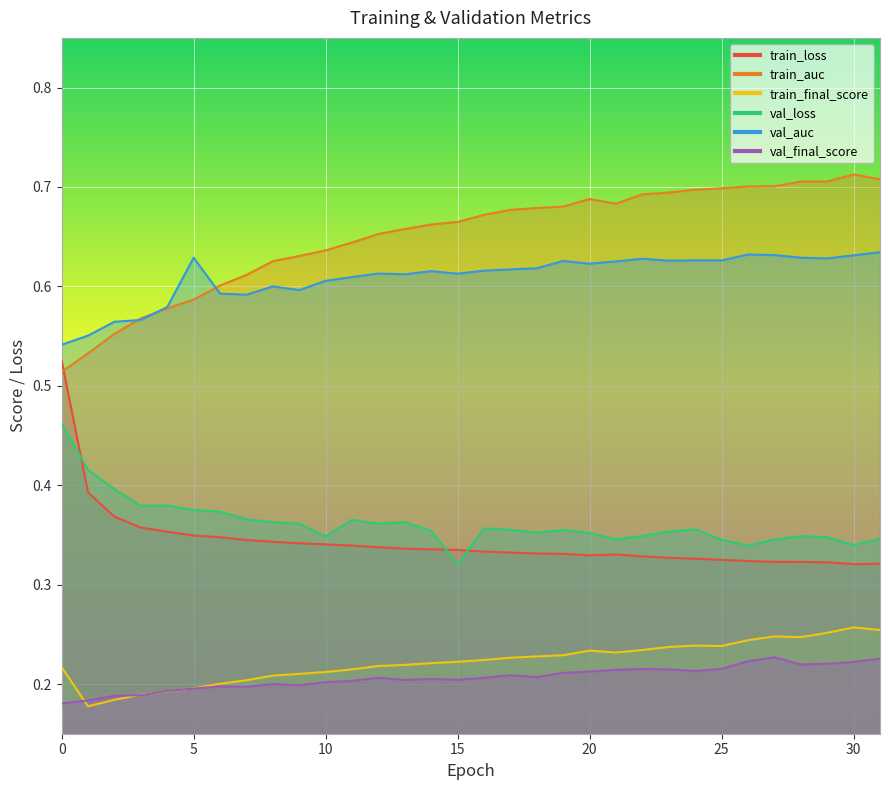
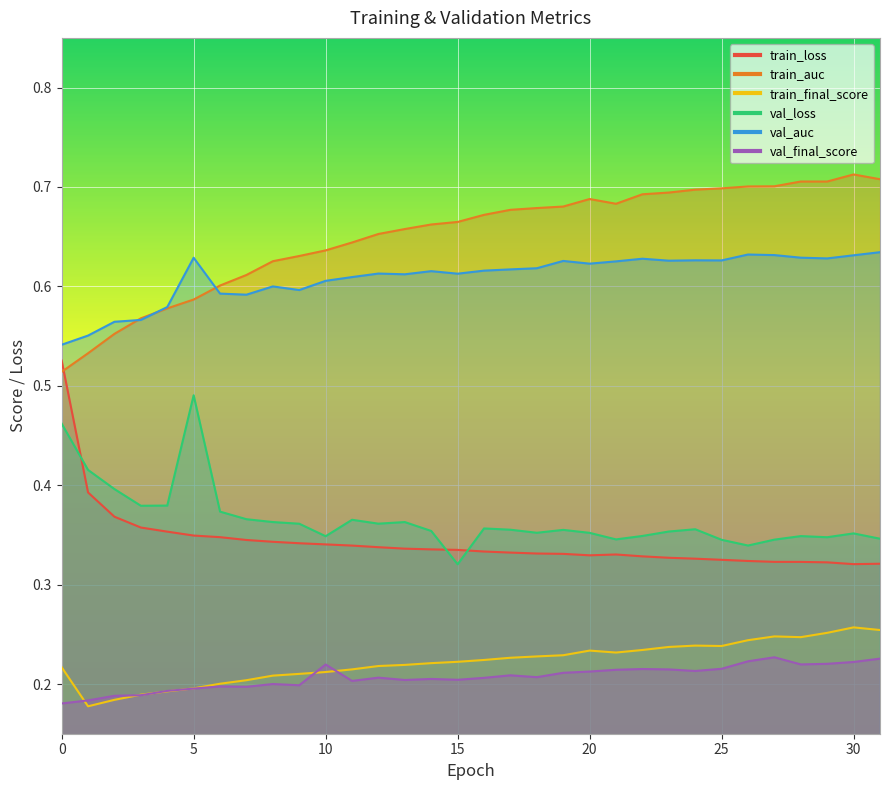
  {
    "val_loss": {
      "0": 0.46,
-     "5": 0.37,
+     "5": 0.49,
      "10": 0.35,
      "15": 0.32,
      "20": 0.35,
      "25": 0.35,
-     "30": 0.34
+     "30": 0.35
    },
    "val_auc": {
      "0": 0.54,
      "5": 0.63,
      "10": 0.61,
      "15": 0.61,
      "20": 0.62,
      "25": 0.63,
      "30": 0.63
    },
    "val_final_score": {
      "0": 0.18,
-     "10": 0.20,
+     "10": 0.22,
      "15": 0.20,
      "20": 0.21,
      "25": 0.22,
      "30": 0.22
    }
  }
